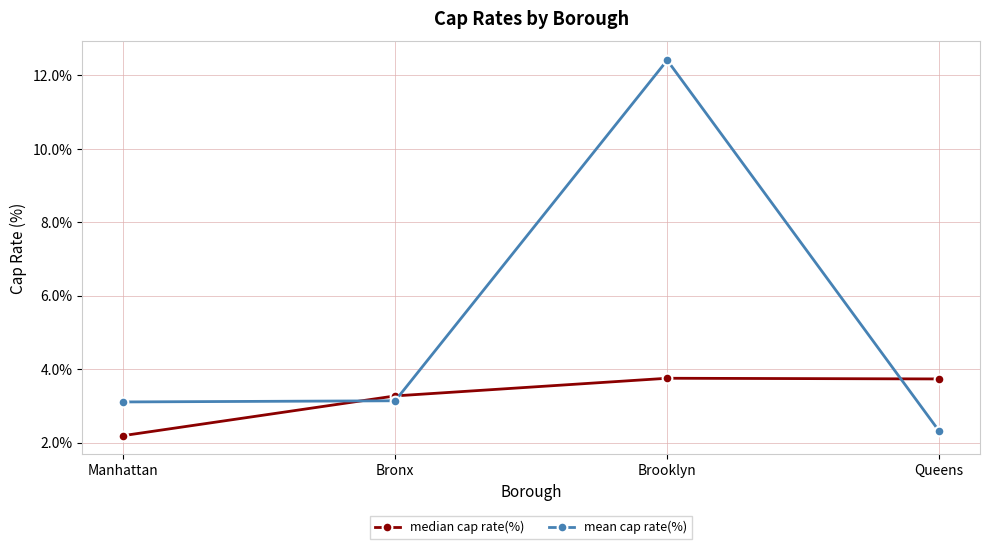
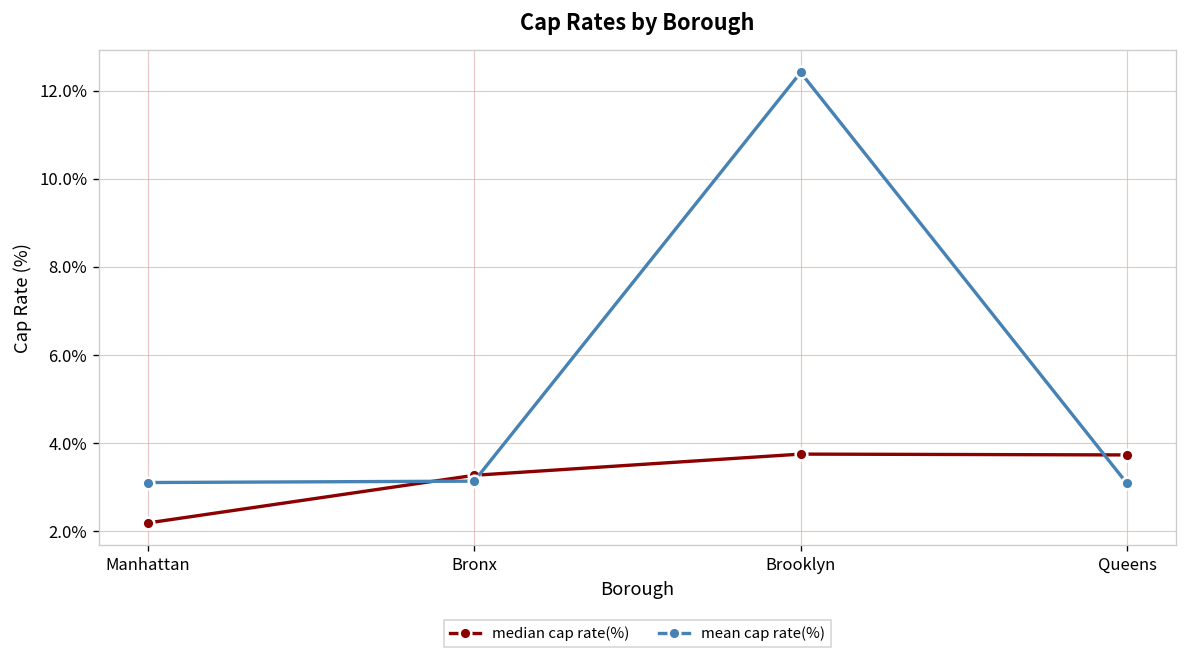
  {
    "median cap rate(%)": {
      "Manhattan": "2.2%",
      "Bronx": "3.3%",
      "Brooklyn": "3.8%",
      "Queens": "3.7%"
    },
    "mean cap rate(%)": {
      "Manhattan": "3.1%",
      "Bronx": "3.1%",
      "Brooklyn": "12.4%",
-     "Queens": "2.3%"
+     "Queens": "3.1%"
    }
  }
